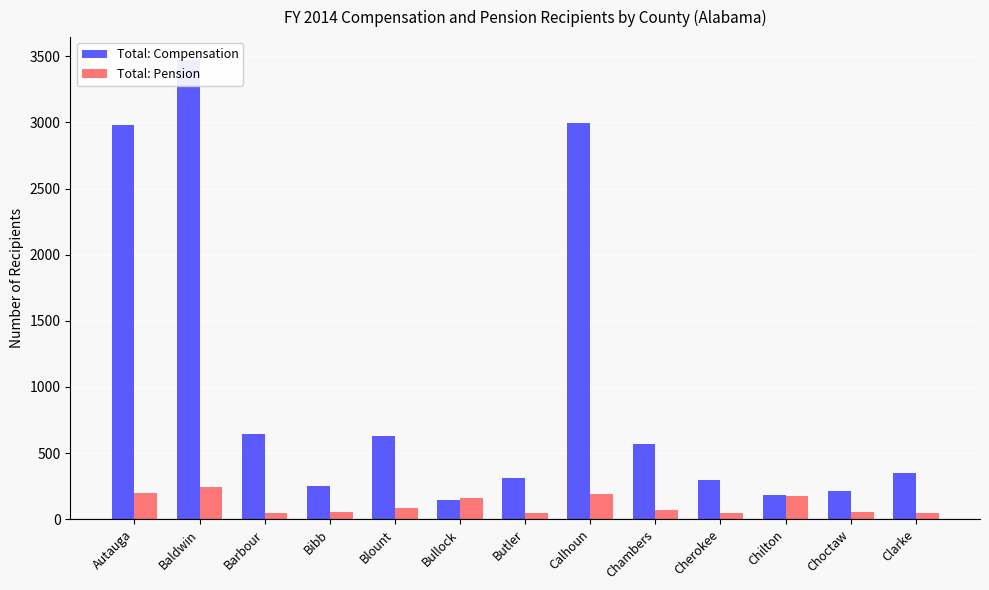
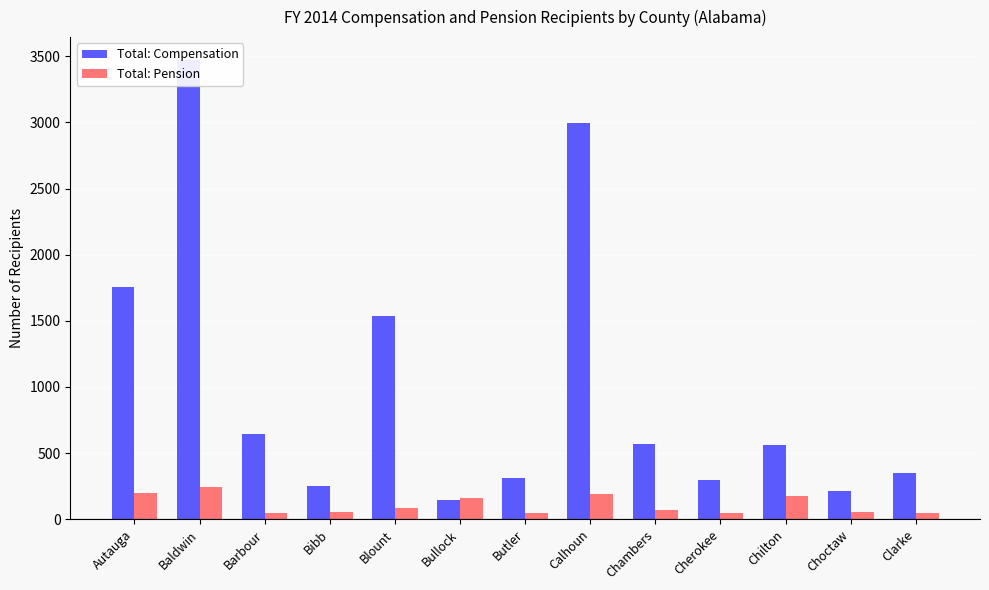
  {
    "Total: Compensation": {
-     "Autauga": 2980,
+     "Autauga": 1760,
      "Barbour": 640,
      "Bibb": 250,
-     "Blount": 630,
+     "Blount": 1540,
      "Bullock": 140,
      "Butler": 310,
      "Calhoun": 2990,
      "Chambers": 570,
      "Cherokee": 290,
-     "Chilton": 180,
+     "Chilton": 560,
      "Choctaw": 210,
      "Clarke": 350
    },
    "Total: Pension": {
      "Autauga": 200,
      "Baldwin": 250,
      "Barbour": 50,
      "Bibb": 50,
      "Blount": 80,
      "Bullock": 160,
      "Butler": 50,
      "Calhoun": 190,
      "Chambers": 70,
      "Cherokee": 50,
      "Chilton": 170,
      "Choctaw": 60,
      "Clarke": 50
    }
  }
